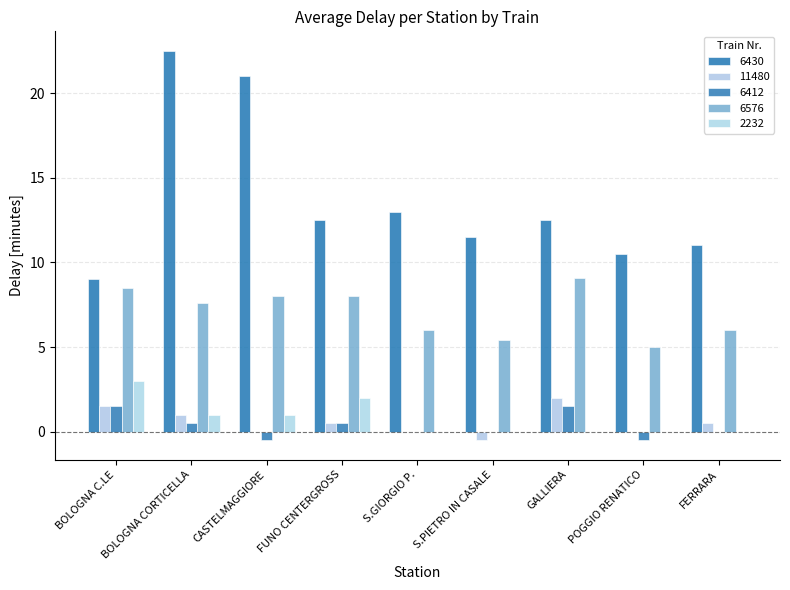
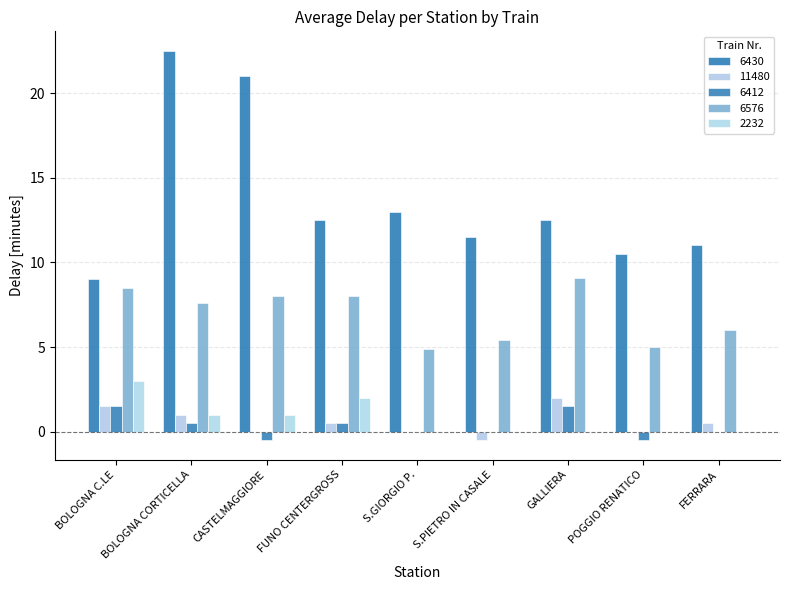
  {
    "6576": {
      "BOLOGNA C.LE": 8.5,
      "BOLOGNA CORTICELLA": 7.6,
      "CASTELMAGGIORE": 8.0,
      "FUNO CENTERGROSS": 8.0,
-     "S.GIORGIO P.": 6.0,
+     "S.GIORGIO P.": 4.9,
      "S.PIETRO IN CASALE": 5.4,
      "GALLIERA": 9.1,
      "POGGIO RENATICO": 5.0,
      "FERRARA": 6.0
    }
  }
